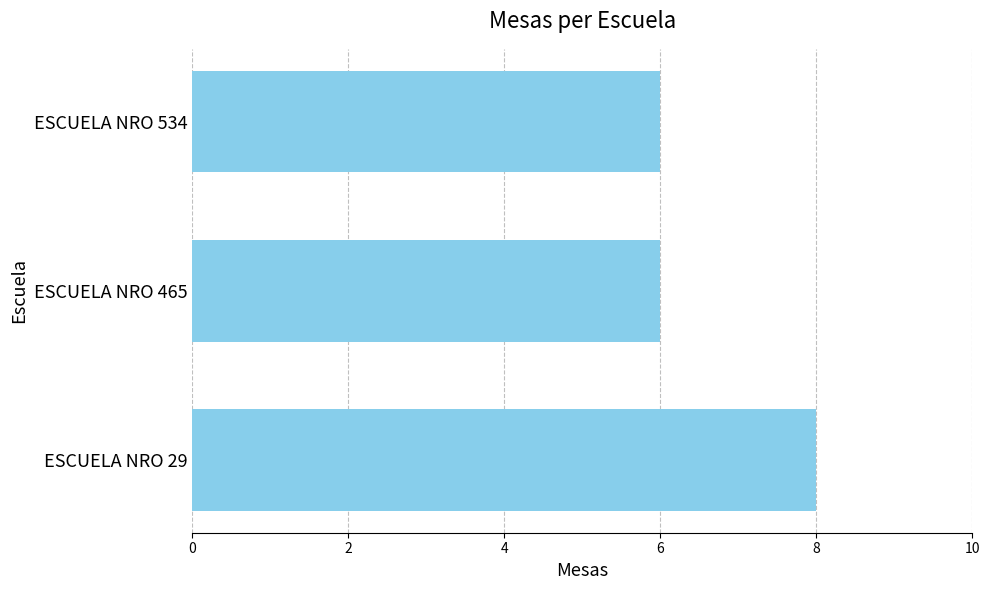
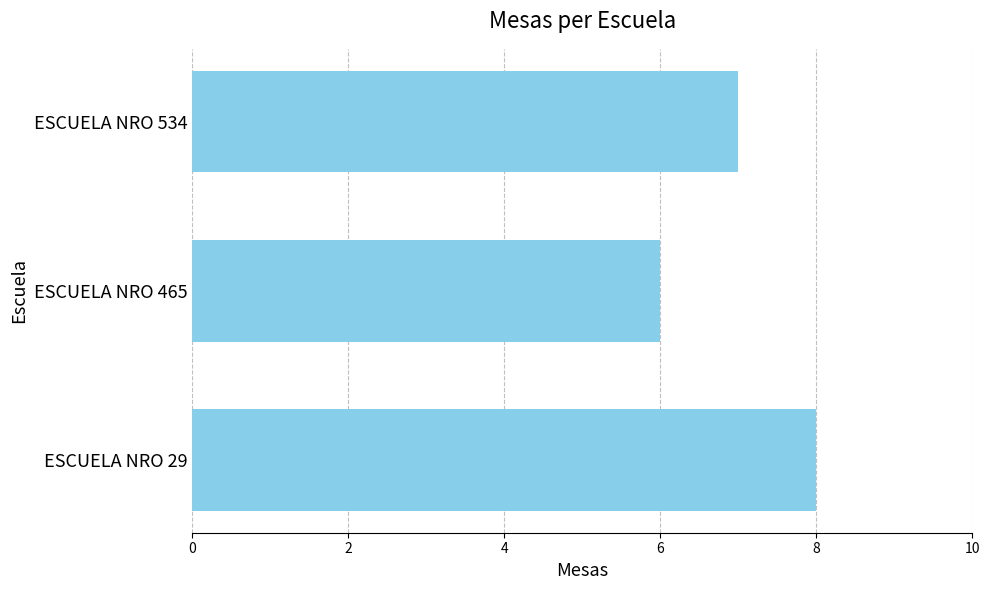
  {
-   "ESCUELA NRO 534": 6,
+   "ESCUELA NRO 534": 7,
    "ESCUELA NRO 465": 6,
    "ESCUELA NRO 29": 8
  }
